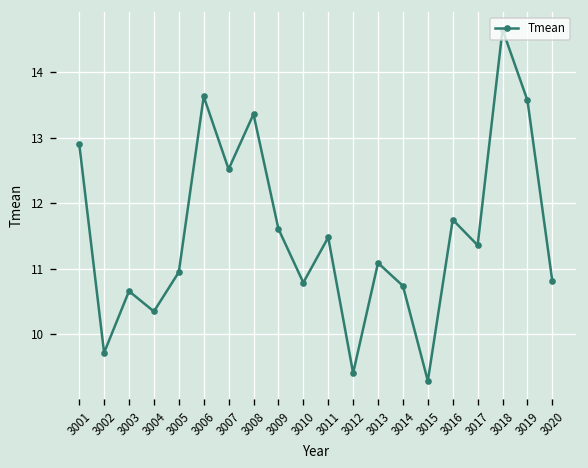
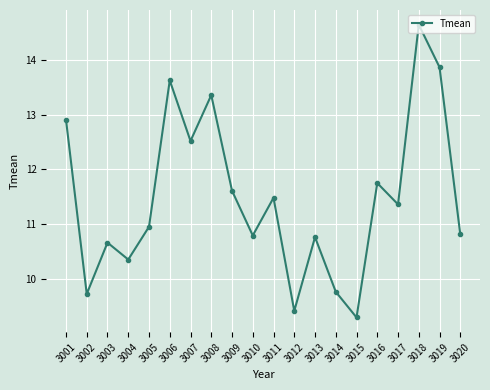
  {
    "3001": 12.9,
    "3002": 9.7,
    "3003": 10.7,
    "3004": 10.4,
    "3005": 11.0,
    "3006": 13.6,
    "3007": 12.5,
    "3008": 13.4,
    "3009": 11.6,
    "3010": 10.8,
    "3011": 11.5,
    "3012": 9.4,
-   "3013": 11.1,
-   "3014": 10.7,
+   "3013": 10.8,
+   "3014": 9.8,
    "3015": 9.3,
    "3016": 11.8,
    "3017": 11.4,
-   "3019": 13.6,
+   "3019": 13.9,
    "3020": 10.8
  }
